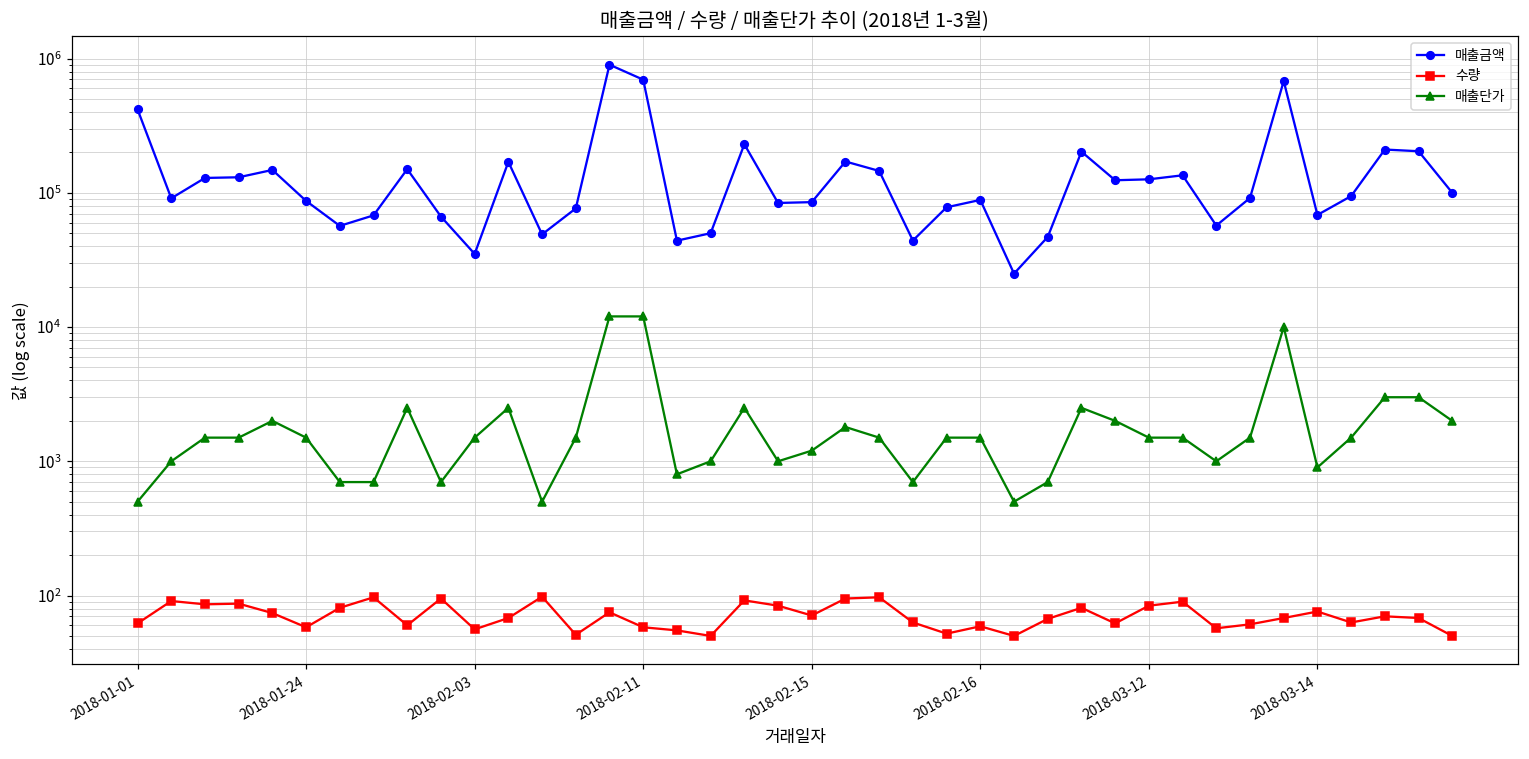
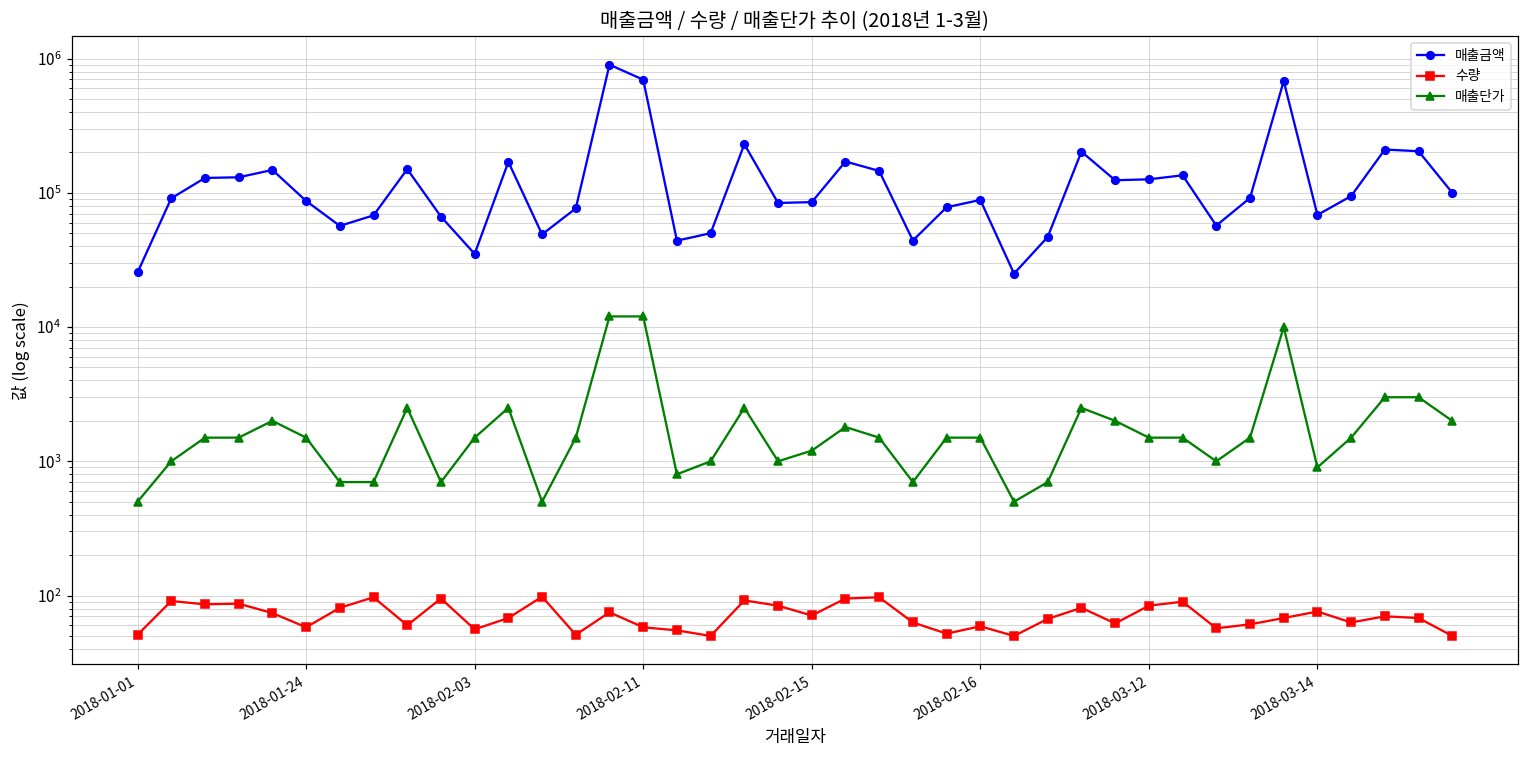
  {
    "매출금액": {
-     "2018-01-01": 420000,
+     "2018-01-01": 26000,
      "2018-02-03": 35000
    },
    "수량": {
-     "2018-01-01": 60,
+     "2018-01-01": 51,
      "2018-02-03": 60
    },
    "매출단가": {
      "2018-01-01": 500,
      "2018-02-03": 1500
    }
  }
